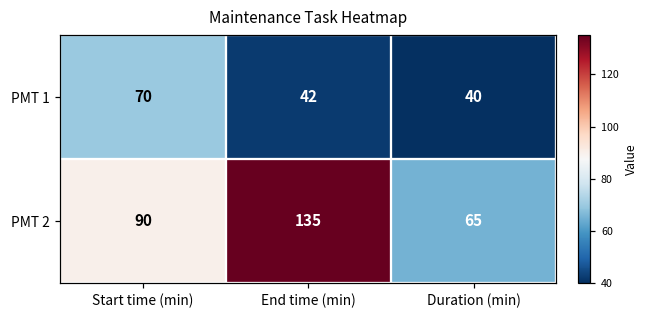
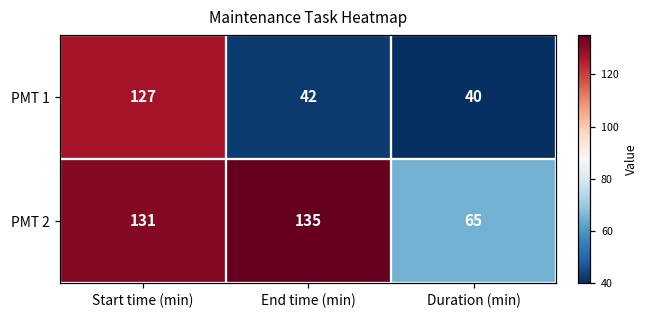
  {
    "PMT 1": {
-     "Start time (min)": 70,
+     "Start time (min)": 127,
      "End time (min)": 42,
      "Duration (min)": 40
    },
    "PMT 2": {
-     "Start time (min)": 90,
+     "Start time (min)": 131,
      "End time (min)": 135,
      "Duration (min)": 65
    }
  }
